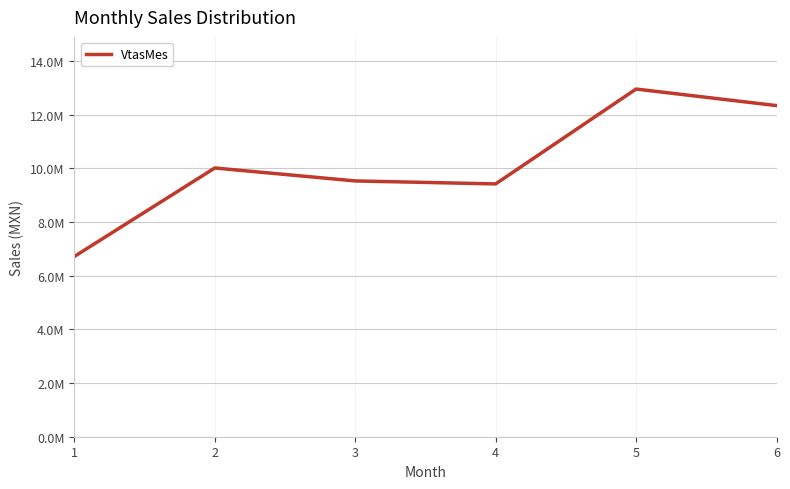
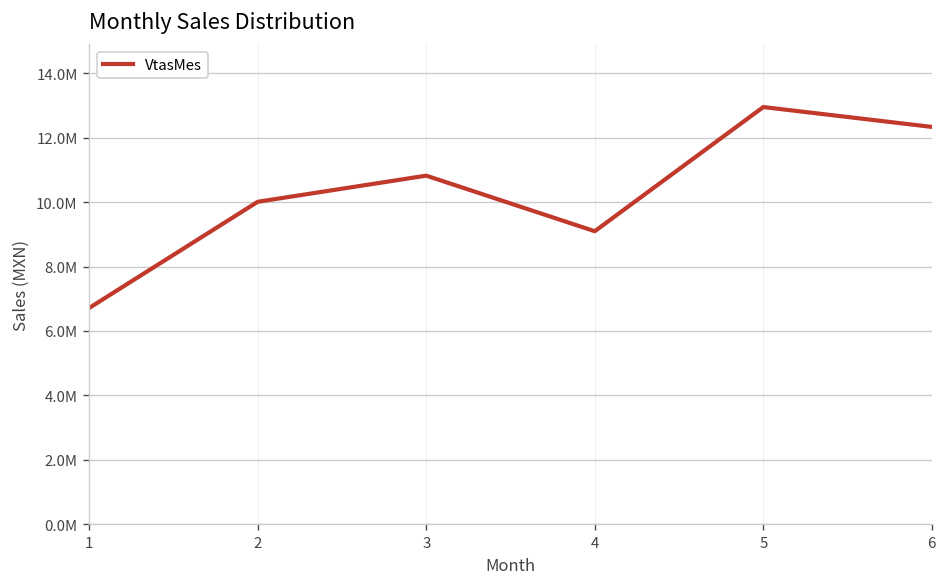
  {
    "1": 6700000,
    "2": 10000000,
-   "3": 9500000,
-   "4": 9400000,
+   "3": 10800000,
+   "4": 9100000,
    "5": 13000000,
    "6": 12300000
  }
